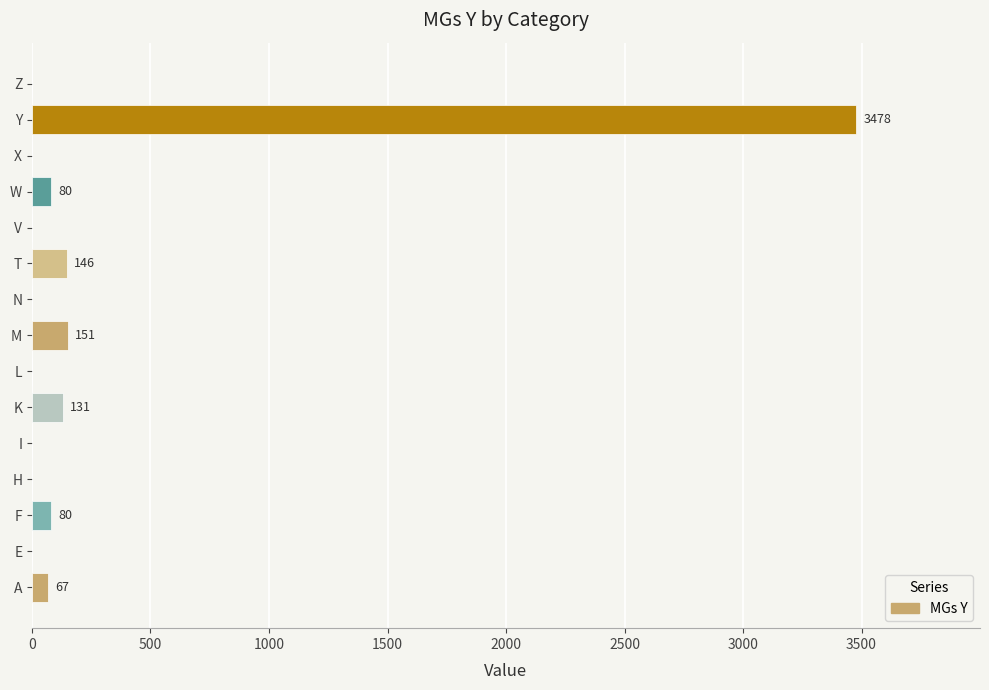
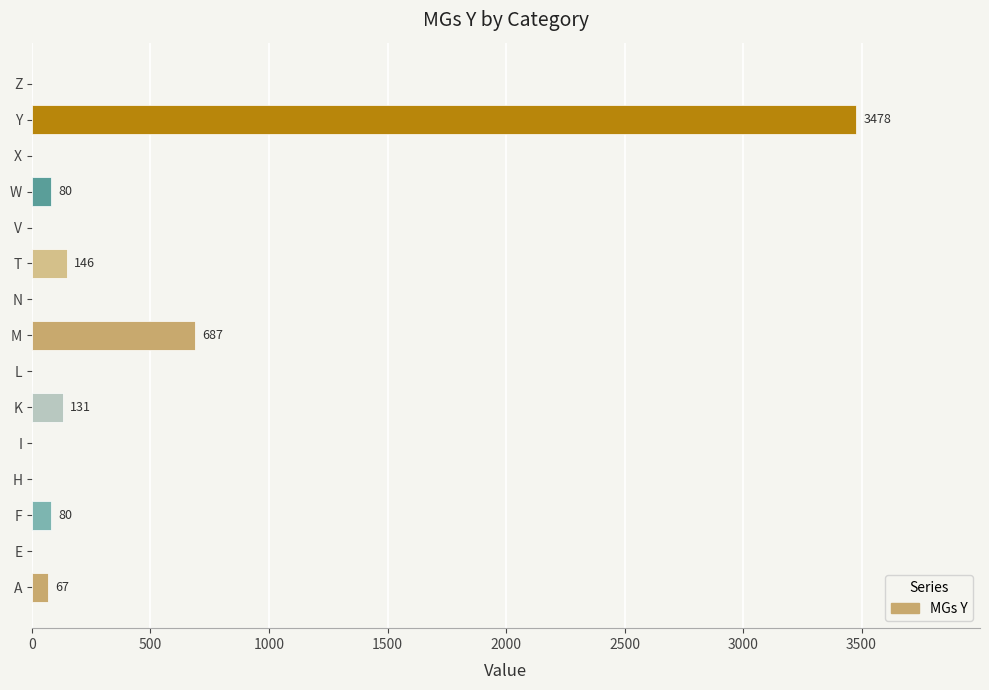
  {
    "Y": 3478,
    "W": 80,
    "T": 146,
-   "M": 151,
+   "M": 687,
    "K": 131,
    "F": 80,
    "A": 67
  }
